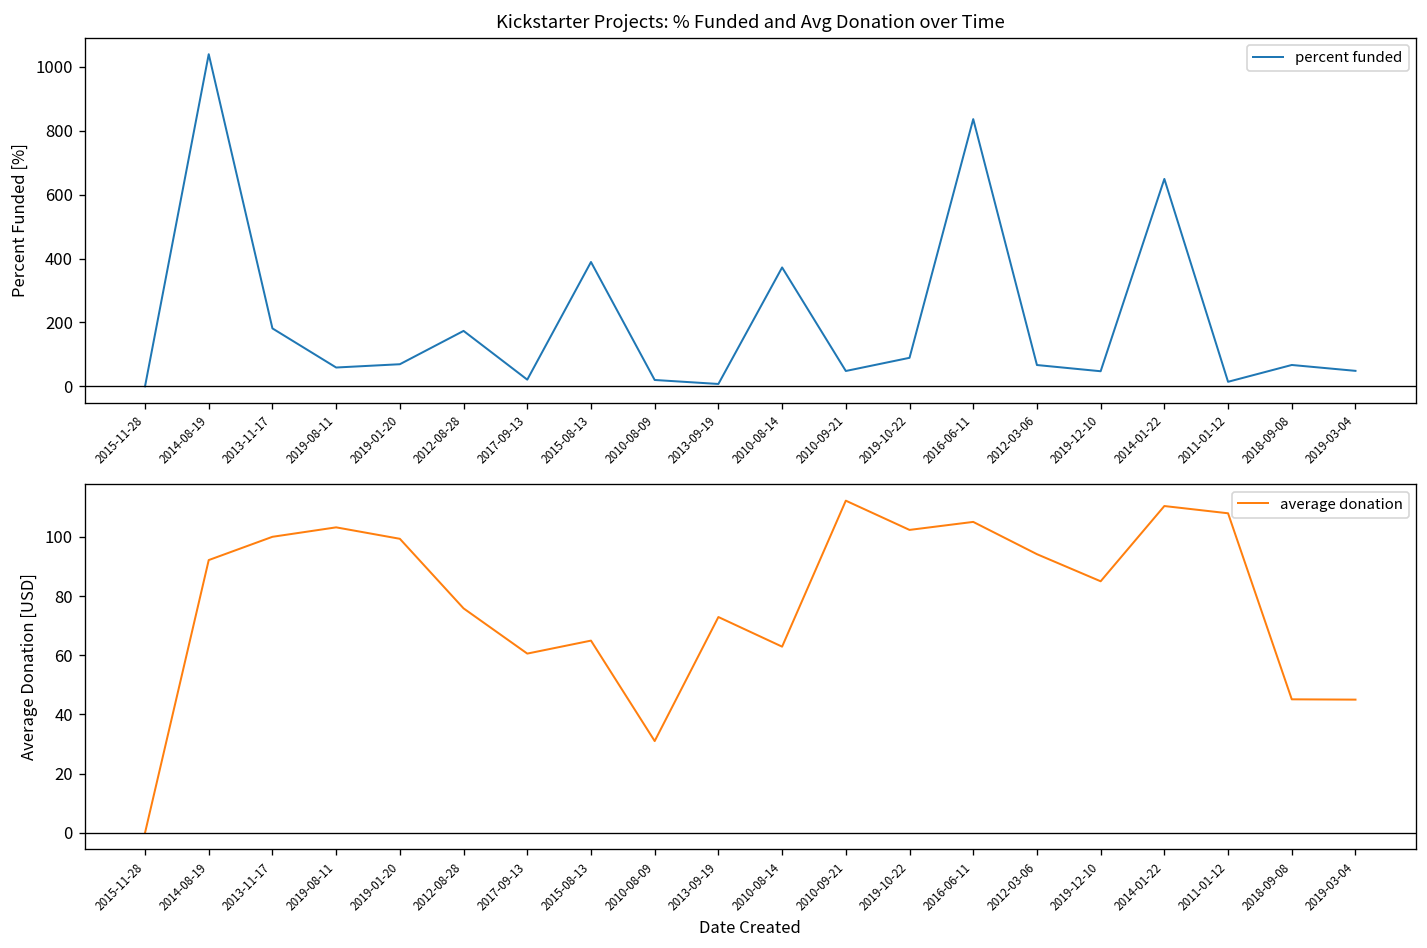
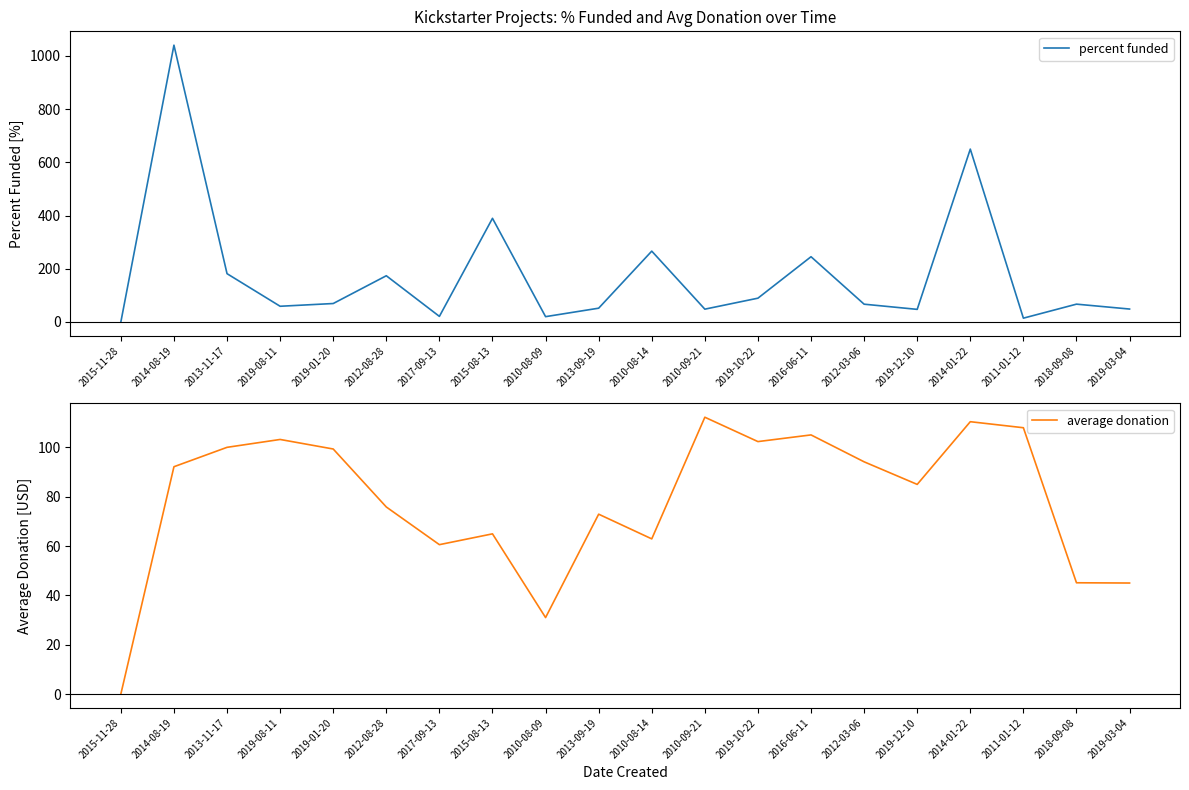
  {
    "Kickstarter Projects: % Funded and Avg Donation over Time": {
      "2015-11-28": 0,
      "2014-08-19": 1040,
      "2013-11-17": 180,
      "2019-08-11": 60,
      "2019-01-20": 70,
      "2012-08-28": 170,
      "2017-09-13": 20,
      "2015-08-13": 390,
      "2010-08-09": 20,
-     "2013-09-19": 10,
-     "2010-08-14": 370,
+     "2013-09-19": 50,
+     "2010-08-14": 270,
      "2010-09-21": 50,
      "2019-10-22": 90,
-     "2016-06-11": 840,
+     "2016-06-11": 250,
      "2012-03-06": 70,
      "2019-12-10": 50,
      "2014-01-22": 650,
      "2011-01-12": 10,
      "2018-09-08": 70,
      "2019-03-04": 50
    }
  }
